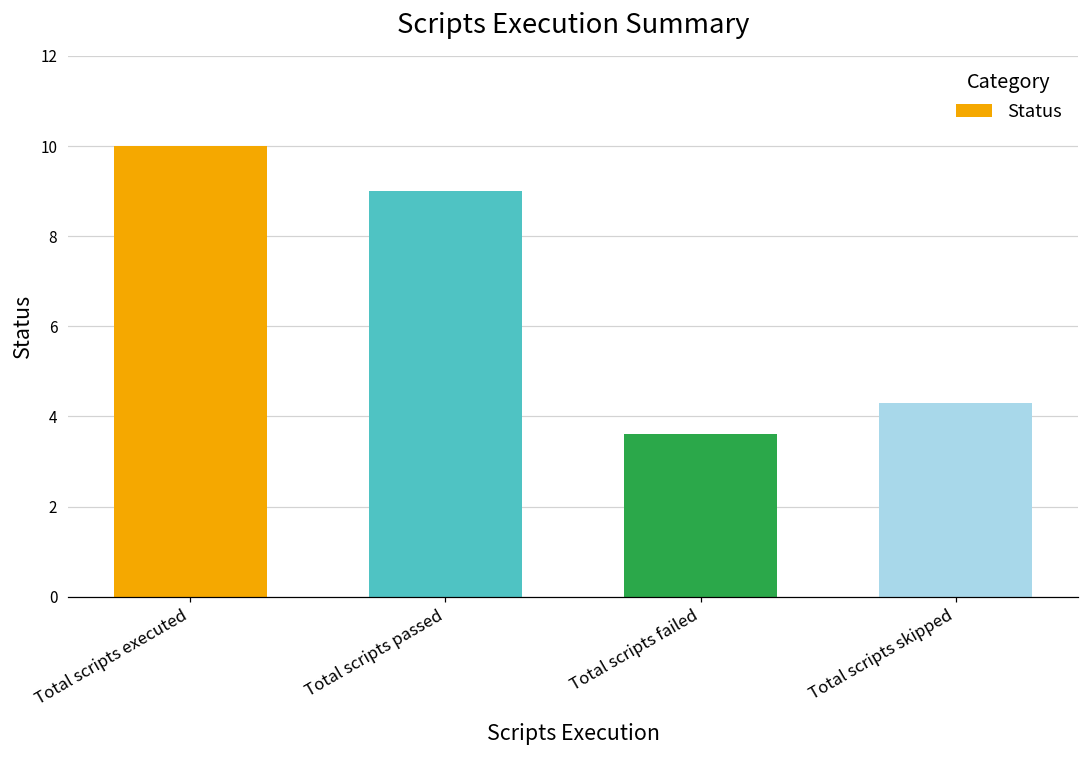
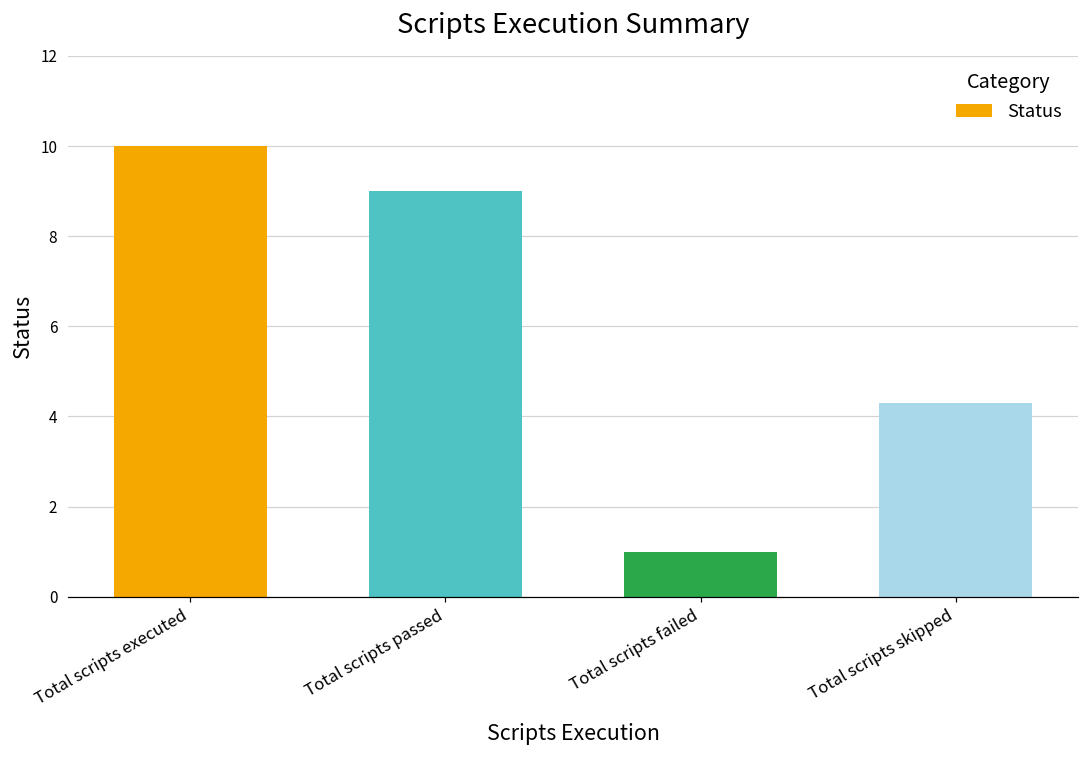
  {
    "Total scripts executed": 10.0,
    "Total scripts passed": 9.0,
-   "Total scripts failed": 3.6,
+   "Total scripts failed": 1.0,
    "Total scripts skipped": 4.3
  }
